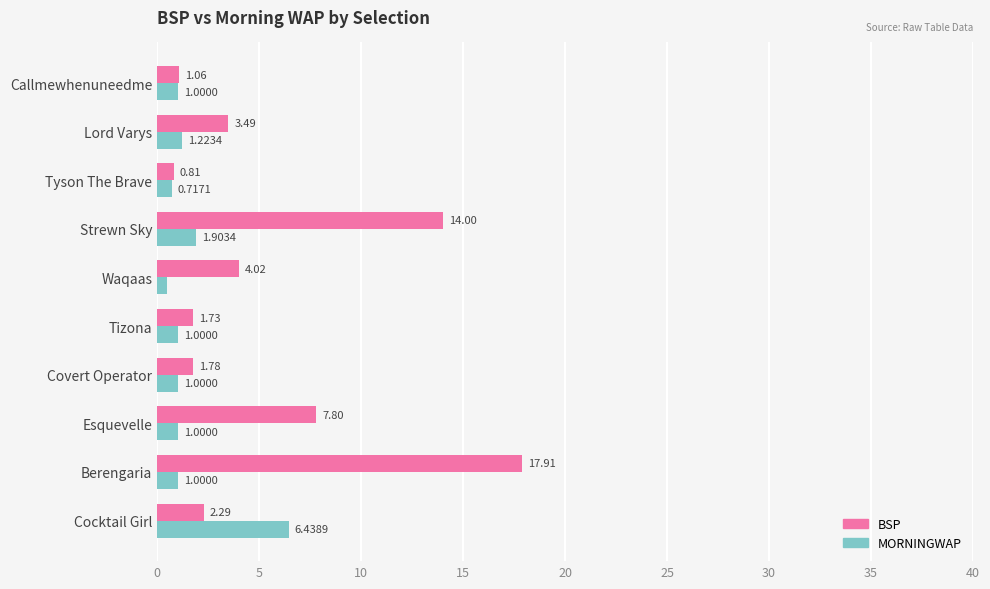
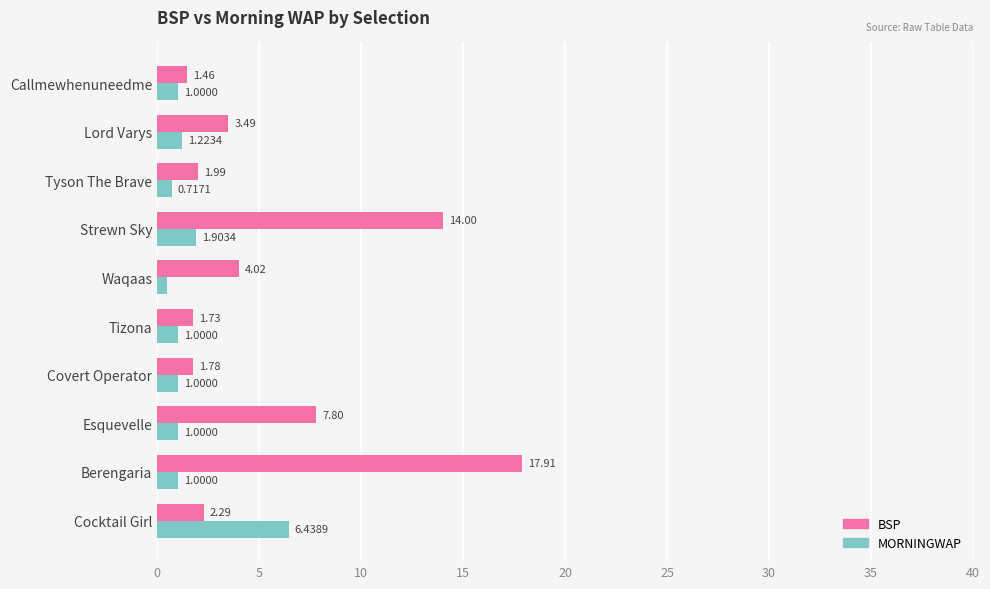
  {
    "BSP": {
-     "Callmewhenuneedme": 1.06,
+     "Callmewhenuneedme": 1.46,
      "Lord Varys": 3.49,
-     "Tyson The Brave": 0.81,
+     "Tyson The Brave": 1.99,
      "Strewn Sky": 14.00,
      "Waqaas": 4.02,
      "Tizona": 1.73,
      "Covert Operator": 1.78,
      "Esquevelle": 7.80,
      "Berengaria": 17.91,
      "Cocktail Girl": 2.29
    },
    "MORNINGWAP": {
      "Callmewhenuneedme": 1.0000,
      "Lord Varys": 1.2234,
      "Tyson The Brave": 0.7171,
      "Strewn Sky": 1.9034,
      "Tizona": 1.0000,
      "Covert Operator": 1.0000,
      "Esquevelle": 1.0000,
      "Berengaria": 1.0000,
      "Cocktail Girl": 6.4389
    }
  }
